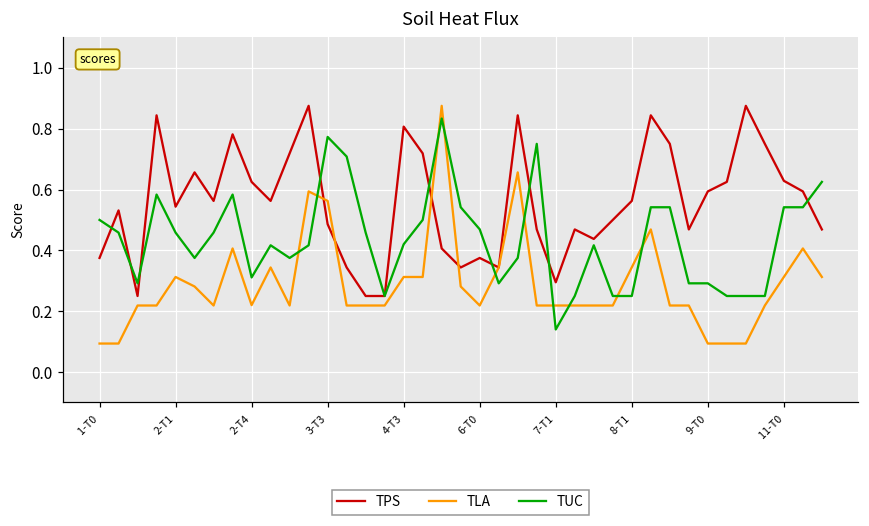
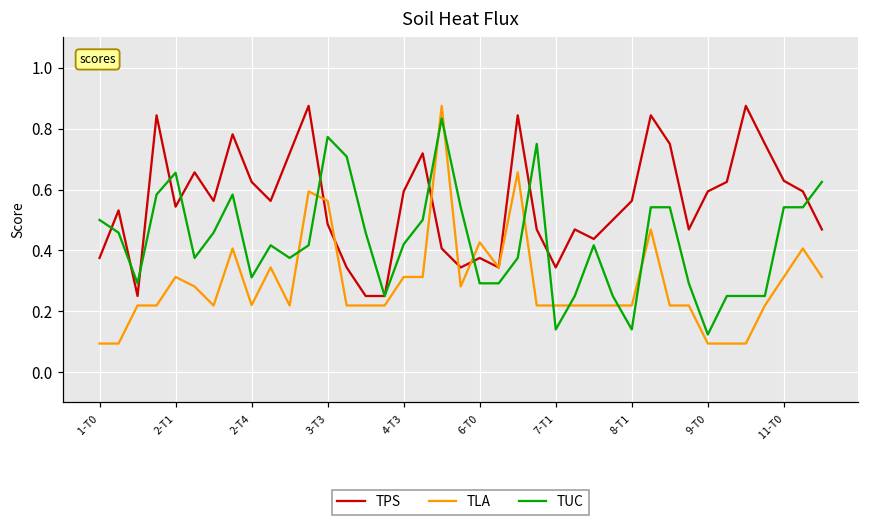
  {
    "TPS": {
      "1-T0": 0.38,
      "2-T1": 0.54,
      "2-T4": 0.63,
      "3-T3": 0.49,
-     "4-T3": 0.81,
+     "4-T3": 0.59,
      "6-T0": 0.38,
-     "7-T1": 0.30,
+     "7-T1": 0.34,
      "8-T1": 0.56,
      "9-T0": 0.59,
      "11-T0": 0.63
    },
    "TLA": {
      "1-T0": 0.09,
      "2-T1": 0.31,
      "2-T4": 0.22,
      "3-T3": 0.56,
      "4-T3": 0.31,
-     "6-T0": 0.22,
+     "6-T0": 0.43,
      "7-T1": 0.22,
-     "8-T1": 0.34,
+     "8-T1": 0.22,
      "9-T0": 0.09,
      "11-T0": 0.31
    },
    "TUC": {
      "1-T0": 0.50,
-     "2-T1": 0.46,
+     "2-T1": 0.66,
      "2-T4": 0.31,
      "3-T3": 0.77,
      "4-T3": 0.42,
-     "6-T0": 0.47,
+     "6-T0": 0.29,
      "7-T1": 0.14,
-     "8-T1": 0.25,
-     "9-T0": 0.29,
+     "8-T1": 0.14,
+     "9-T0": 0.12,
      "11-T0": 0.54
    }
  }
